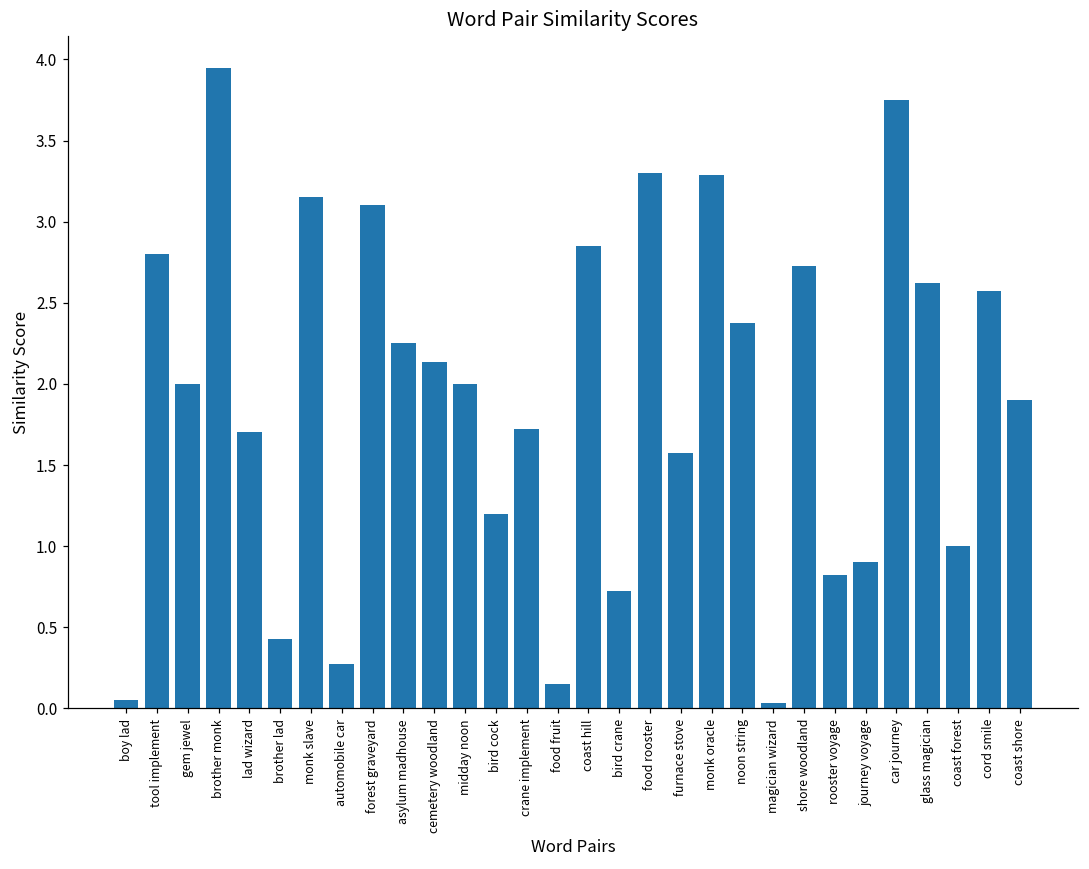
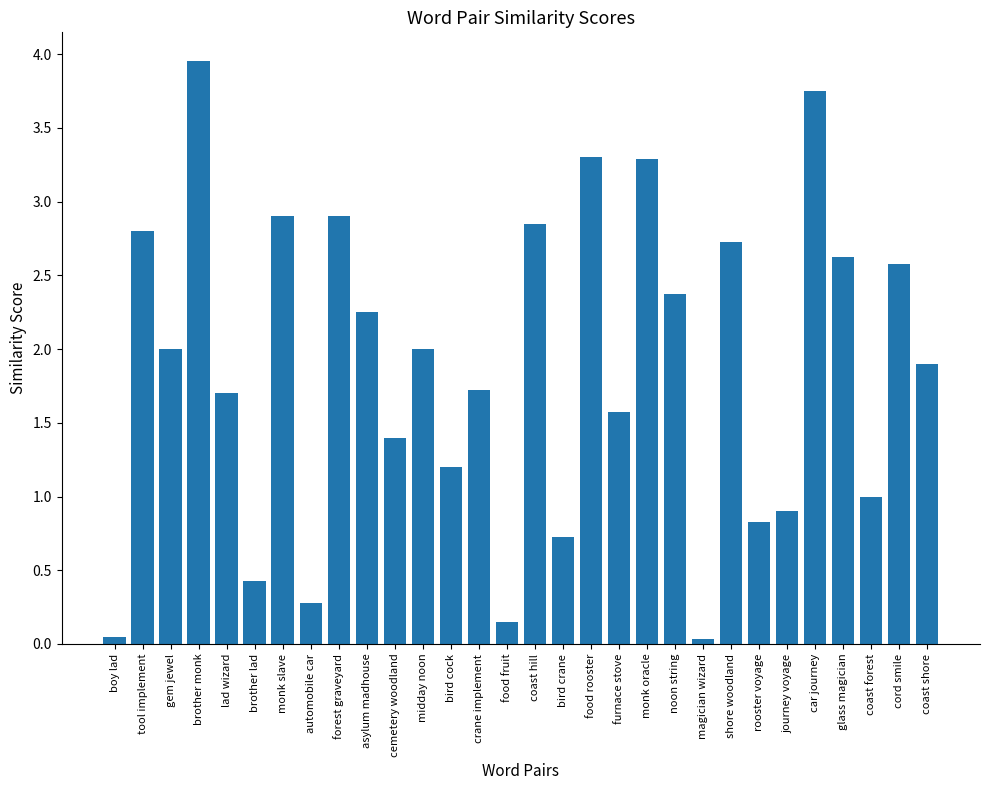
  {
    "boy lad": 0.05,
    "tool implement": 2.80,
    "gem jewel": 2.00,
    "brother monk": 3.95,
    "lad wizard": 1.70,
    "brother lad": 0.42,
-   "monk slave": 3.15,
+   "monk slave": 2.90,
    "automobile car": 0.28,
-   "forest graveyard": 3.1,
+   "forest graveyard": 2.9,
    "asylum madhouse": 2.25,
-   "cemetery woodland": 2.14,
+   "cemetery woodland": 1.40,
    "midday noon": 2.00,
    "bird cock": 1.20,
    "crane implement": 1.72,
    "food fruit": 0.15,
    "coast hill": 2.85,
    "bird crane": 0.72,
    "food rooster": 3.30,
    "furnace stove": 1.57,
    "monk oracle": 3.29,
    "noon string": 2.38,
    "magician wizard": 0.03,
    "shore woodland": 2.73,
    "rooster voyage": 0.83,
    "journey voyage": 0.90,
    "car journey": 3.75,
    "glass magician": 2.63,
    "coast forest": 1.00,
    "cord smile": 2.58,
    "coast shore": 1.90
  }
